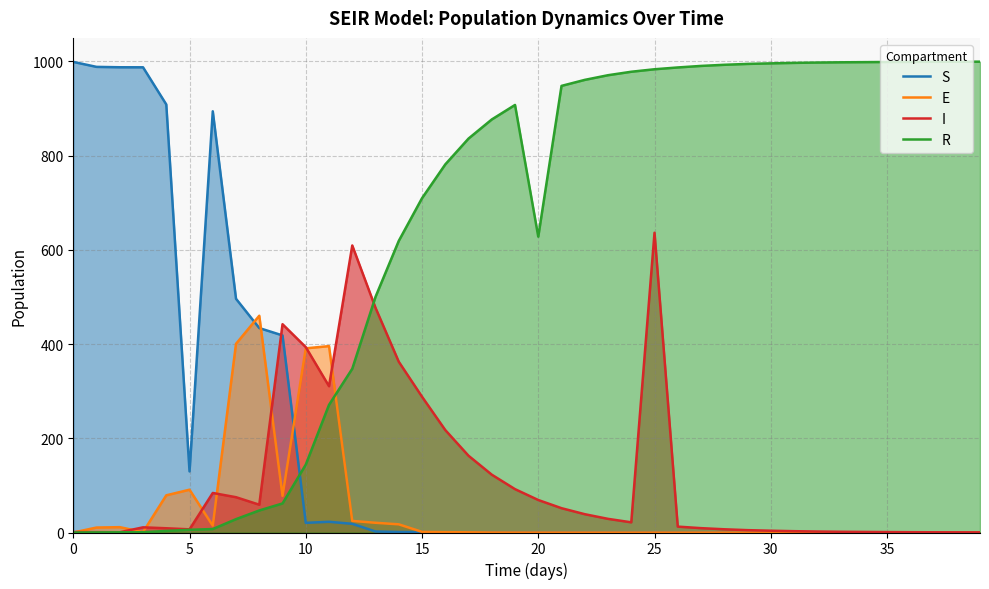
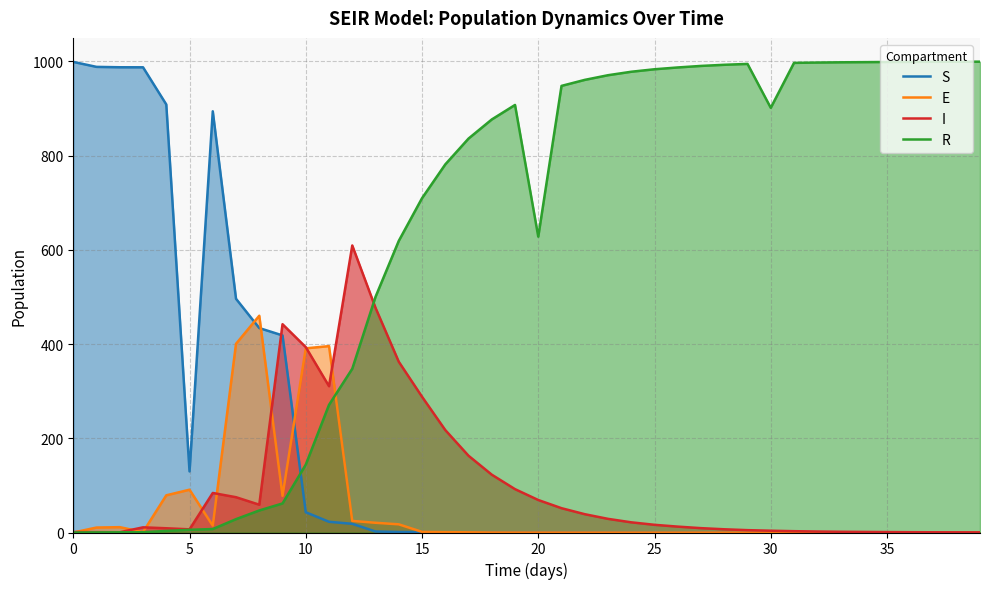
  {
    "S": {
      "0": 1000,
      "5": 130,
-     "10": 20
+     "10": 40
    },
    "E": {
      "5": 90
    },
    "I": {
      "15": 290,
      "20": 70,
-     "25": 640
+     "25": 20
    },
    "R": {
      "10": 140,
      "15": 710,
      "20": 630,
      "25": 980,
-     "30": 1000
+     "30": 900
    }
  }
